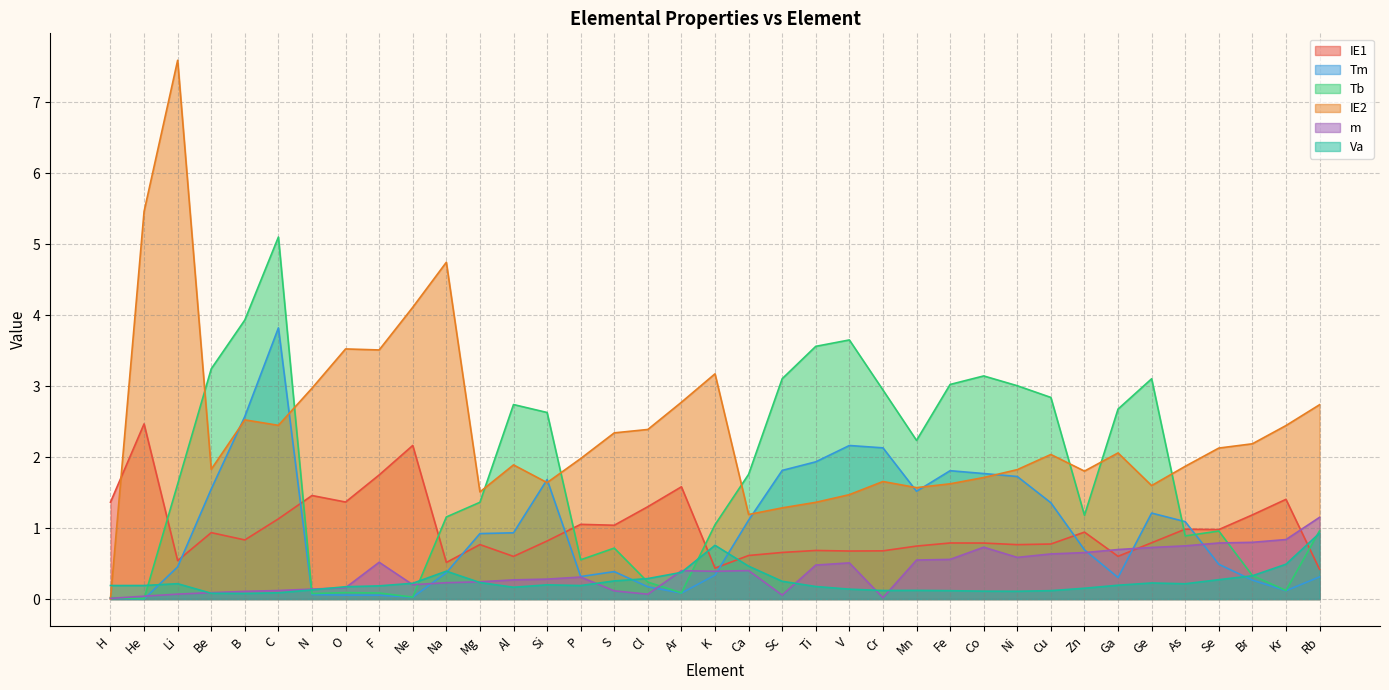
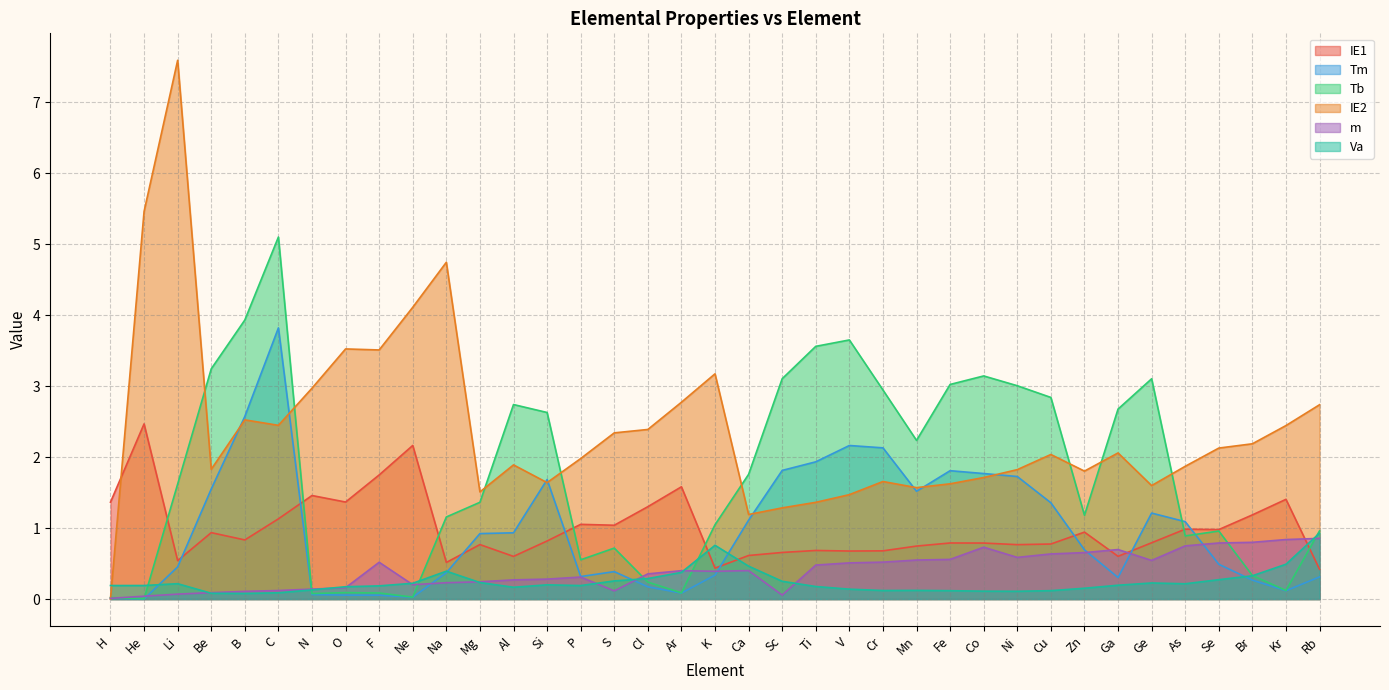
  {
    "m": {
      "Li": 0.1,
      "F": 0.5,
      "Na": 0.2,
      "Al": 0.3,
      "Si": 0.3,
      "S": 0.1,
-     "Cl": 0.1,
+     "Cl": 0.4,
      "K": 0.4,
      "Ca": 0.4,
      "Sc": 0.1,
      "Ti": 0.5,
      "V": 0.5,
-     "Cr": 0.0,
+     "Cr": 0.5,
      "Mn": 0.5,
      "Fe": 0.6,
      "Co": 0.7,
      "Ni": 0.6,
      "Cu": 0.6,
      "Zn": 0.7,
      "Ga": 0.7,
-     "Ge": 0.7,
+     "Ge": 0.5,
      "As": 0.7,
      "Se": 0.8,
      "Br": 0.8,
      "Kr": 0.8,
-     "Rb": 1.2
+     "Rb": 0.9
    }
  }
